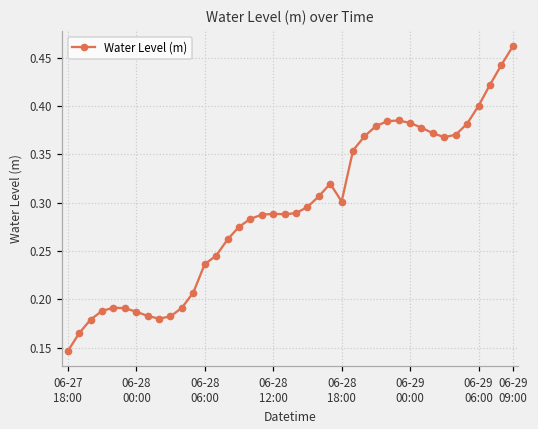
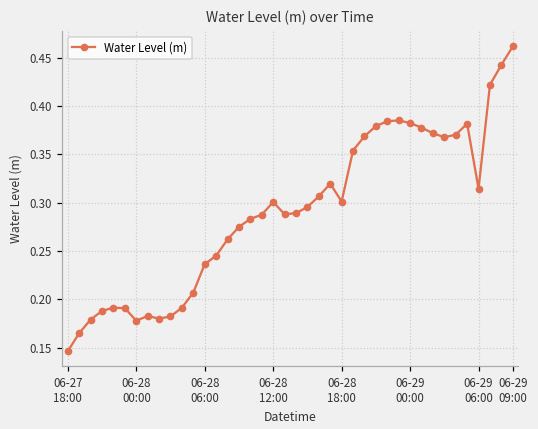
  {
    "06-27 18:00": 0.15,
-   "06-28 00:00": 0.19,
+   "06-28 00:00": 0.18,
    "06-28 06:00": 0.24,
-   "06-28 12:00": 0.29,
+   "06-28 12:00": 0.30,
    "06-28 18:00": 0.30,
    "06-29 00:00": 0.38,
-   "06-29 06:00": 0.40,
+   "06-29 06:00": 0.31,
    "06-29 09:00": 0.46
  }
